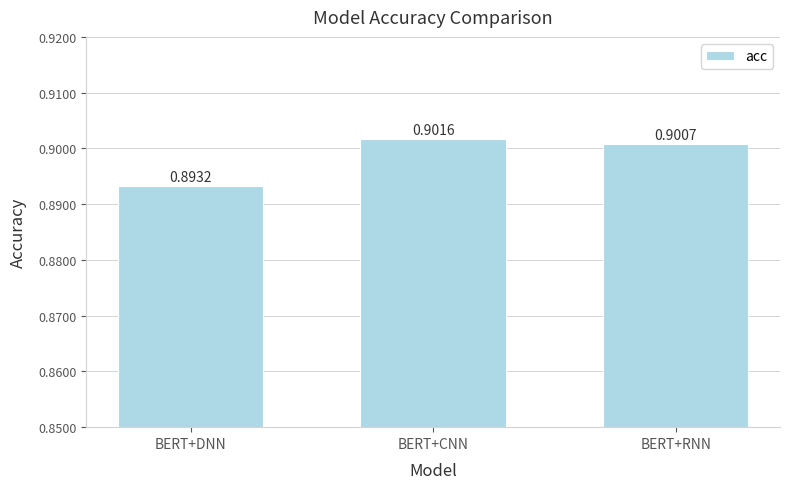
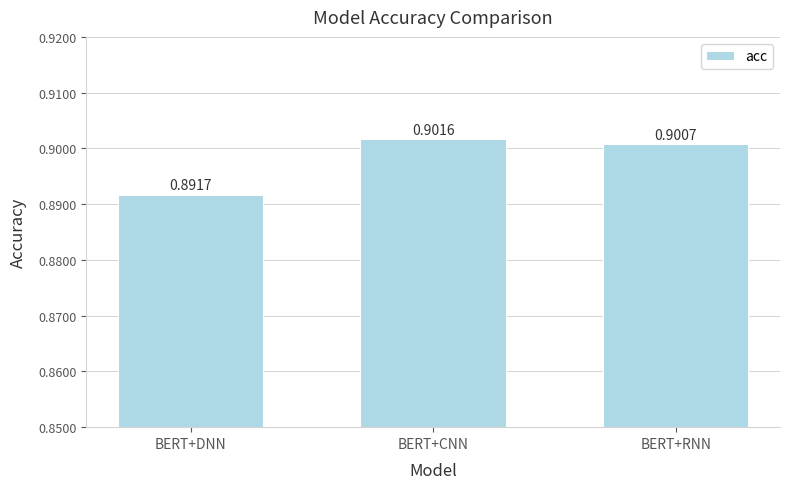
  {
-   "BERT+DNN": 0.8932,
+   "BERT+DNN": 0.8917,
    "BERT+CNN": 0.9016,
    "BERT+RNN": 0.9007
  }
